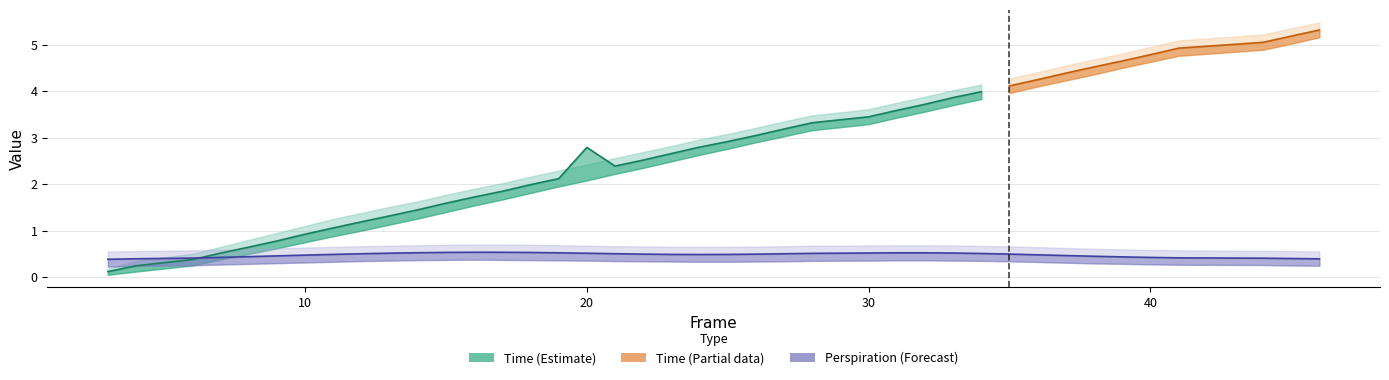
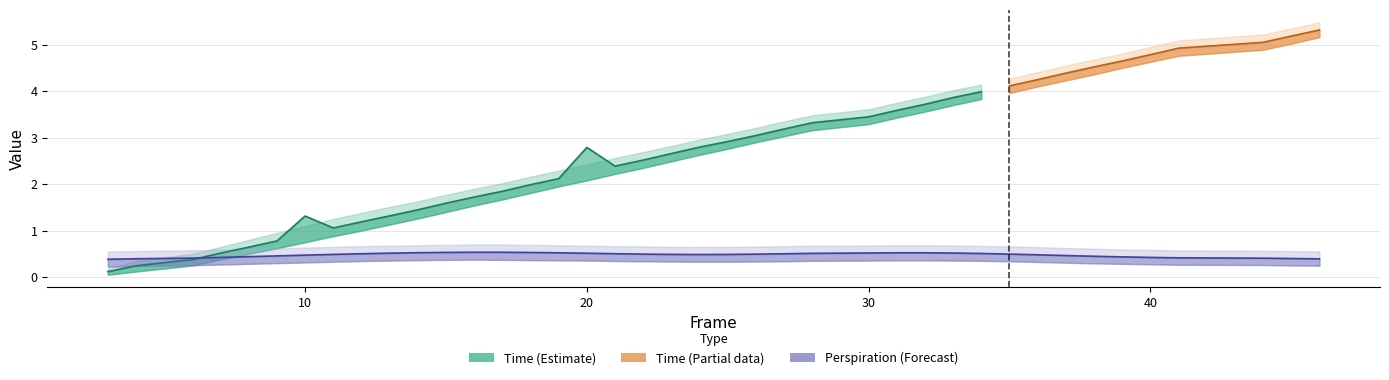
  {
    "Time (Estimate)": {
-     "10": 0.9,
+     "10": 1.3,
      "20": 2.8,
      "30": 3.4
    }
  }
